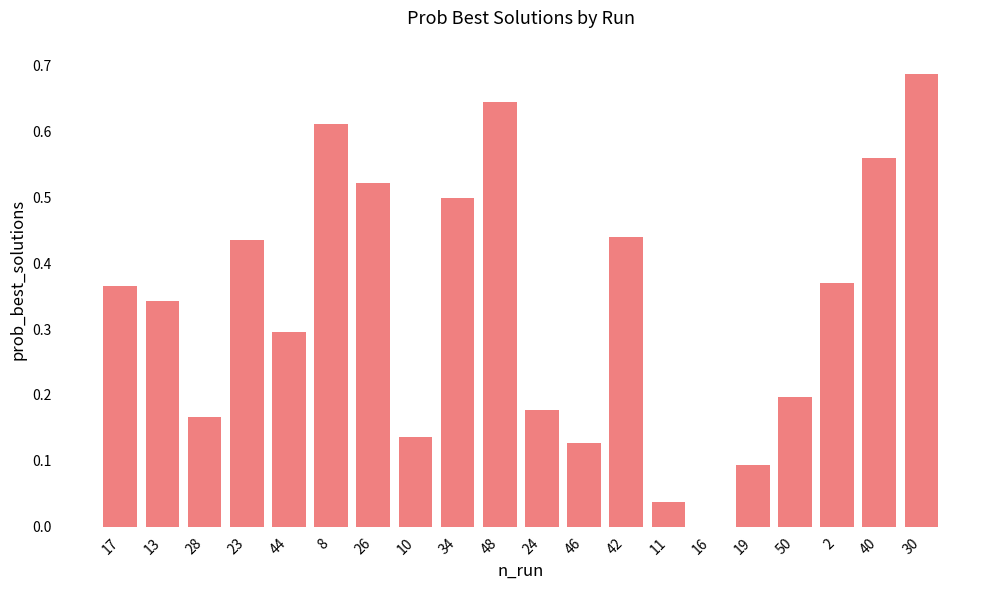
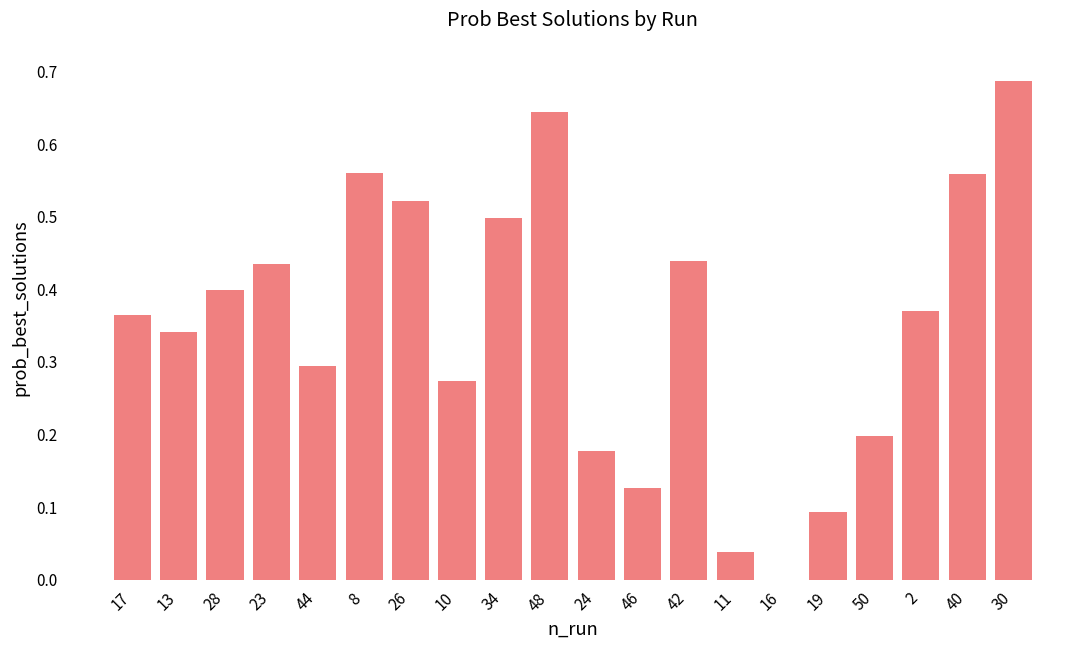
  {
    "17": 0.37,
    "13": 0.34,
-   "28": 0.17,
+   "28": 0.40,
    "23": 0.44,
    "44": 0.29,
-   "8": 0.61,
+   "8": 0.56,
    "26": 0.52,
-   "10": 0.14,
+   "10": 0.27,
    "34": 0.50,
    "48": 0.64,
    "24": 0.18,
    "46": 0.13,
    "42": 0.44,
    "11": 0.04,
    "16": 0.00,
    "19": 0.09,
    "50": 0.20,
    "2": 0.37,
    "40": 0.56,
    "30": 0.69
  }
